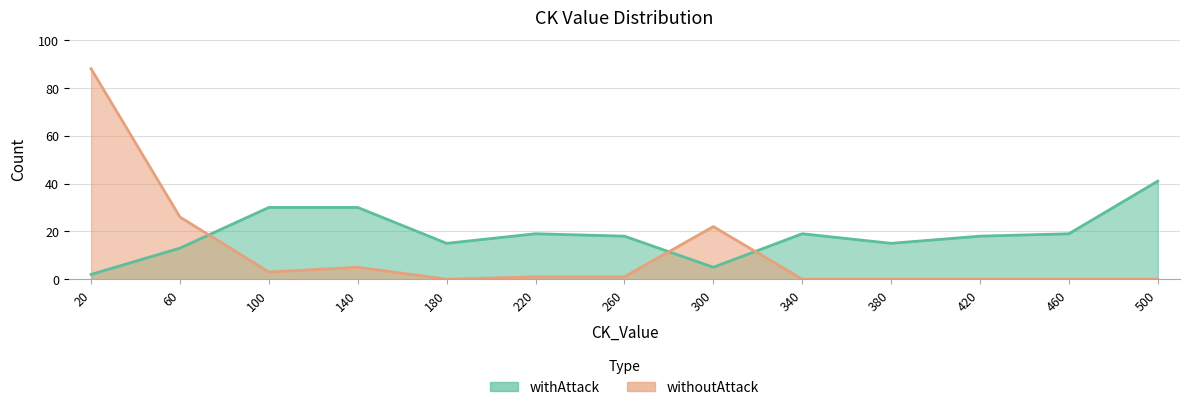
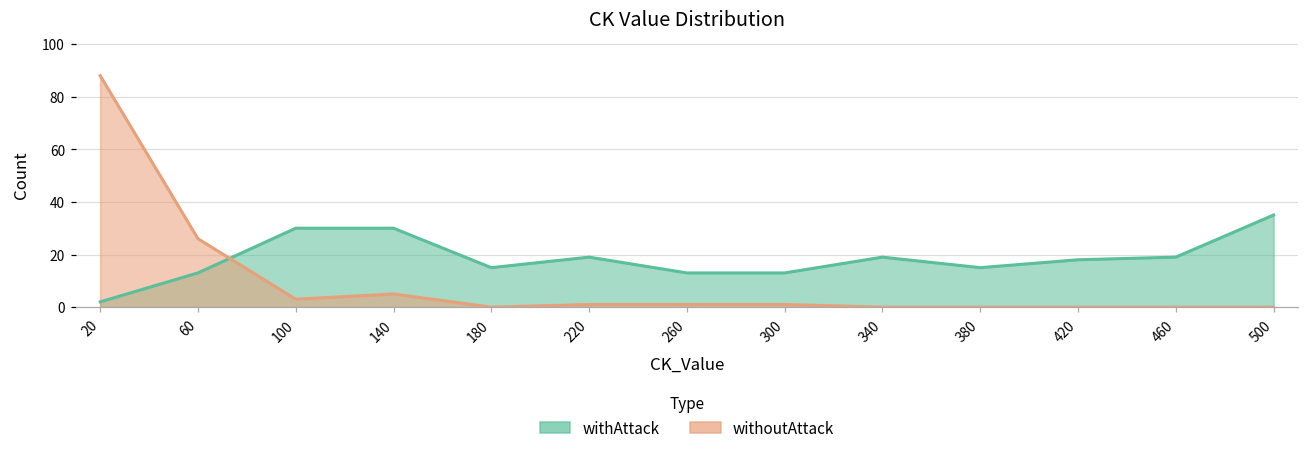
  {
    "withAttack": {
      "20": 2,
      "60": 13,
      "100": 30,
      "140": 30,
      "180": 15,
      "220": 19,
-     "260": 18,
-     "300": 5,
+     "260": 13,
+     "300": 13,
      "340": 19,
      "380": 15,
      "420": 18,
      "460": 19,
-     "500": 41
+     "500": 35
    },
    "withoutAttack": {
      "20": 88,
      "60": 26,
      "100": 3,
      "140": 5,
      "180": 0,
      "220": 1,
      "260": 1,
-     "300": 22,
+     "300": 1,
      "340": 0,
      "380": 0,
      "420": 0,
      "460": 0,
      "500": 0
    }
  }
